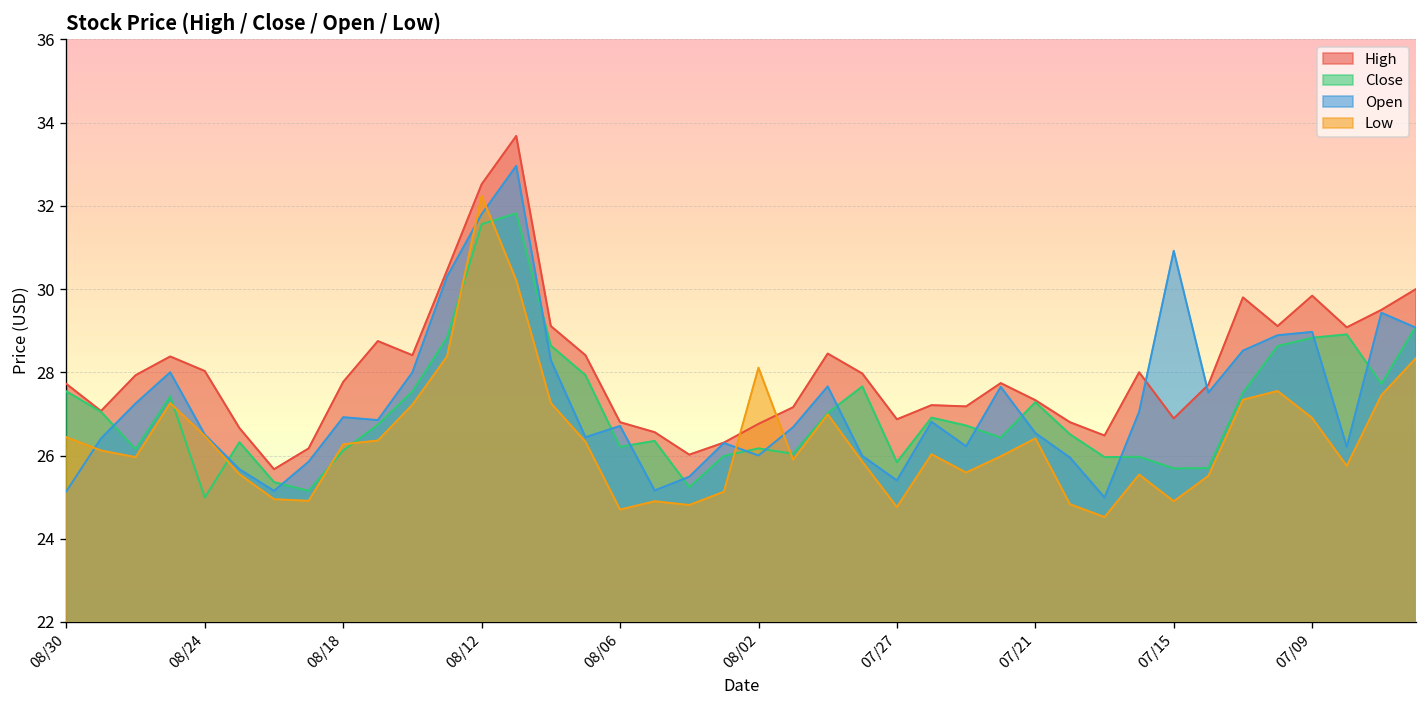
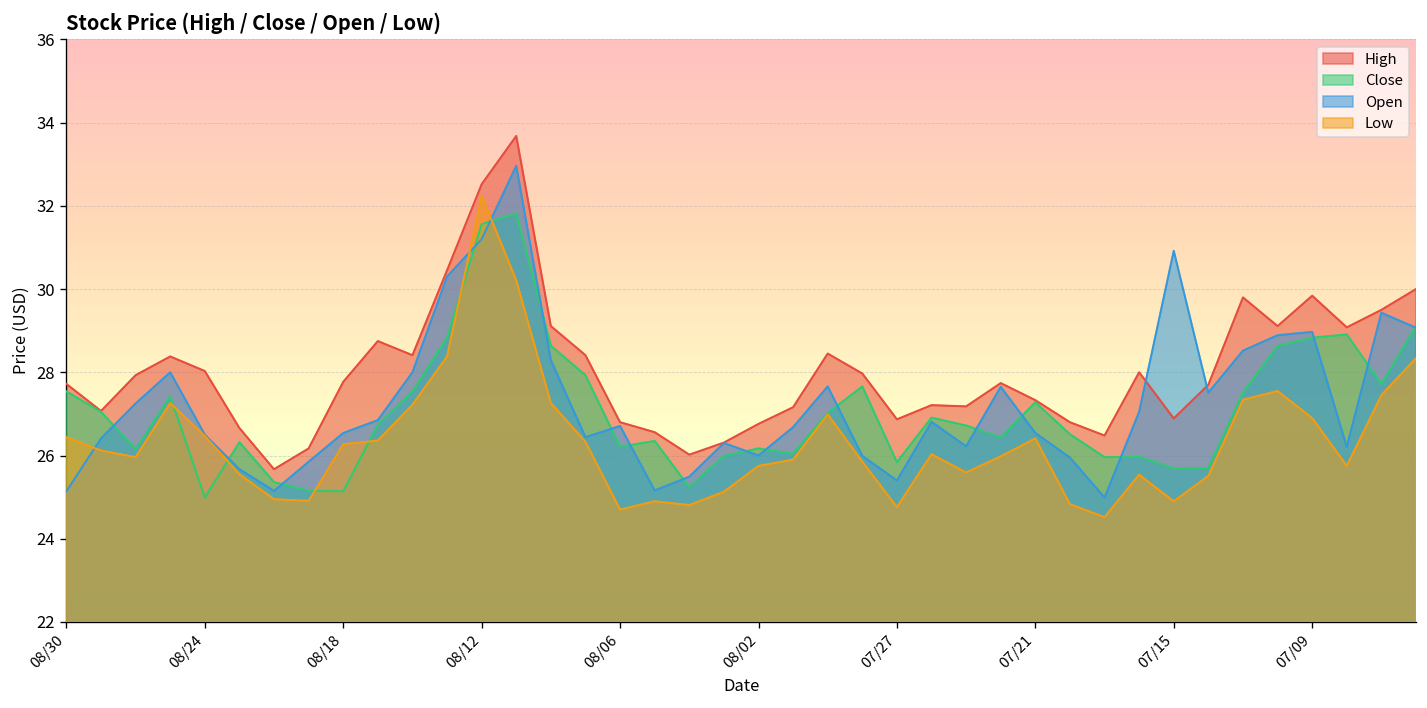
  {
    "High": {
      "08/30": 27.7,
      "08/24": 28.0,
      "08/18": 27.8,
      "08/12": 32.5,
      "08/06": 26.8,
      "08/02": 26.8,
      "07/27": 26.9,
      "07/15": 26.9,
      "07/09": 29.8
    },
    "Close": {
      "08/30": 27.5,
      "08/24": 25.0,
-     "08/18": 26.1,
+     "08/18": 25.1,
      "08/12": 31.6,
      "08/06": 26.2,
      "08/02": 26.2,
      "07/27": 25.8,
      "07/15": 25.7,
      "07/09": 28.8
    },
    "Open": {
      "08/30": 25.1,
-     "08/18": 26.9,
-     "08/12": 31.8,
+     "08/18": 26.5,
+     "08/12": 31.2,
      "08/06": 26.7,
      "08/02": 26.0,
      "07/27": 25.4,
      "07/21": 26.5,
      "07/15": 30.9,
      "07/09": 29.0
    },
    "Low": {
      "08/30": 26.4,
      "08/18": 26.3,
      "08/12": 32.2,
      "08/06": 24.7,
-     "08/02": 28.1,
+     "08/02": 25.8,
      "07/27": 24.8,
      "07/21": 26.4,
      "07/15": 24.9,
      "07/09": 26.9
    }
  }
